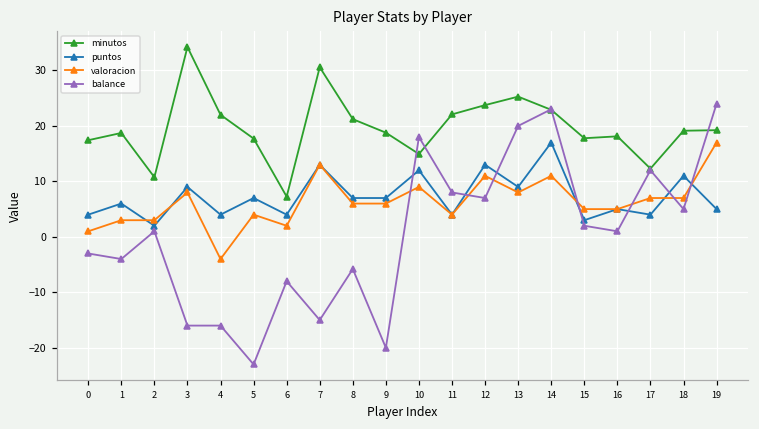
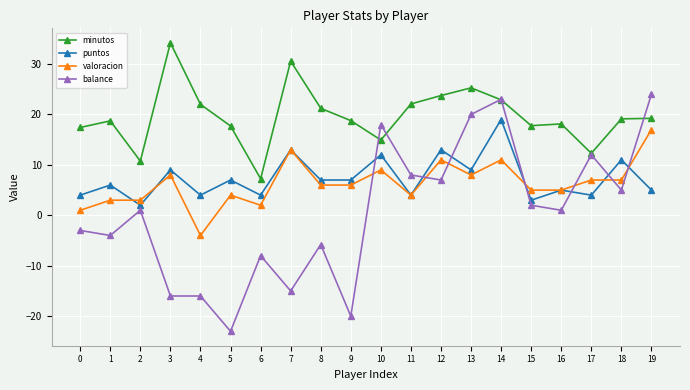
  {
    "minutos": {
      "0": 17,
      "1": 19,
      "2": 11,
      "3": 34,
      "4": 22,
      "5": 18,
      "6": 7,
      "7": 31,
      "8": 21,
      "9": 19,
      "10": 15,
      "11": 22,
      "12": 24,
      "13": 25,
      "15": 18,
      "16": 18,
      "18": 19,
      "19": 19
    },
    "puntos": {
      "0": 4,
      "1": 6,
      "2": 2,
      "3": 9,
      "4": 4,
      "5": 7,
      "6": 4,
      "8": 7,
      "9": 7,
      "10": 12,
      "12": 13,
      "13": 9,
-     "14": 17,
+     "14": 19,
      "15": 3,
      "17": 4,
      "18": 11,
      "19": 5
    },
    "valoracion": {
      "0": 1,
      "1": 3,
      "2": 3,
      "3": 8,
      "4": -4,
      "5": 4,
      "6": 2,
      "8": 6,
      "9": 6,
      "10": 9,
      "12": 11,
      "13": 8,
      "14": 11,
      "15": 5,
      "17": 7,
      "18": 7,
      "19": 17
    },
    "balance": {
      "0": -3,
      "1": -4,
      "2": 1,
      "3": -16,
      "4": -16,
      "5": -23,
      "6": -8,
      "7": -15,
      "8": -6,
      "9": -20,
      "10": 18,
      "11": 8,
      "12": 7,
      "13": 20,
      "15": 2,
      "16": 1,
      "18": 5,
      "19": 24
    }
  }
